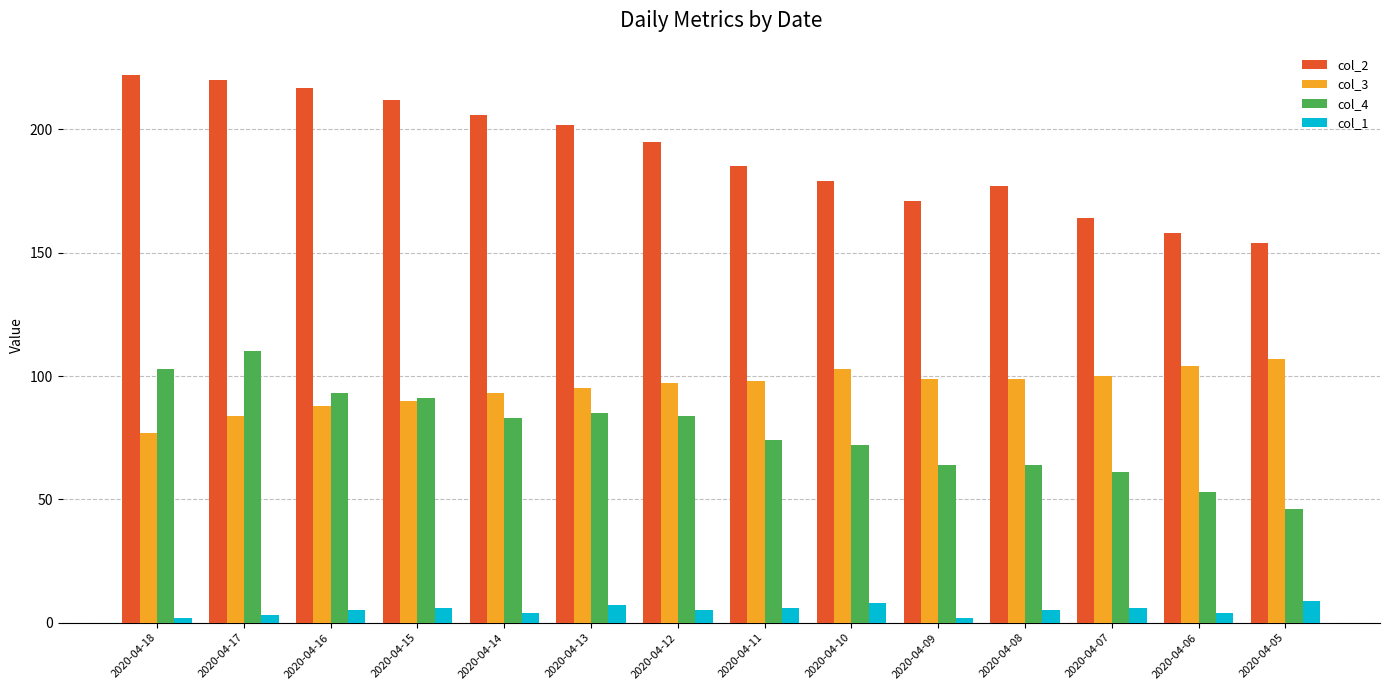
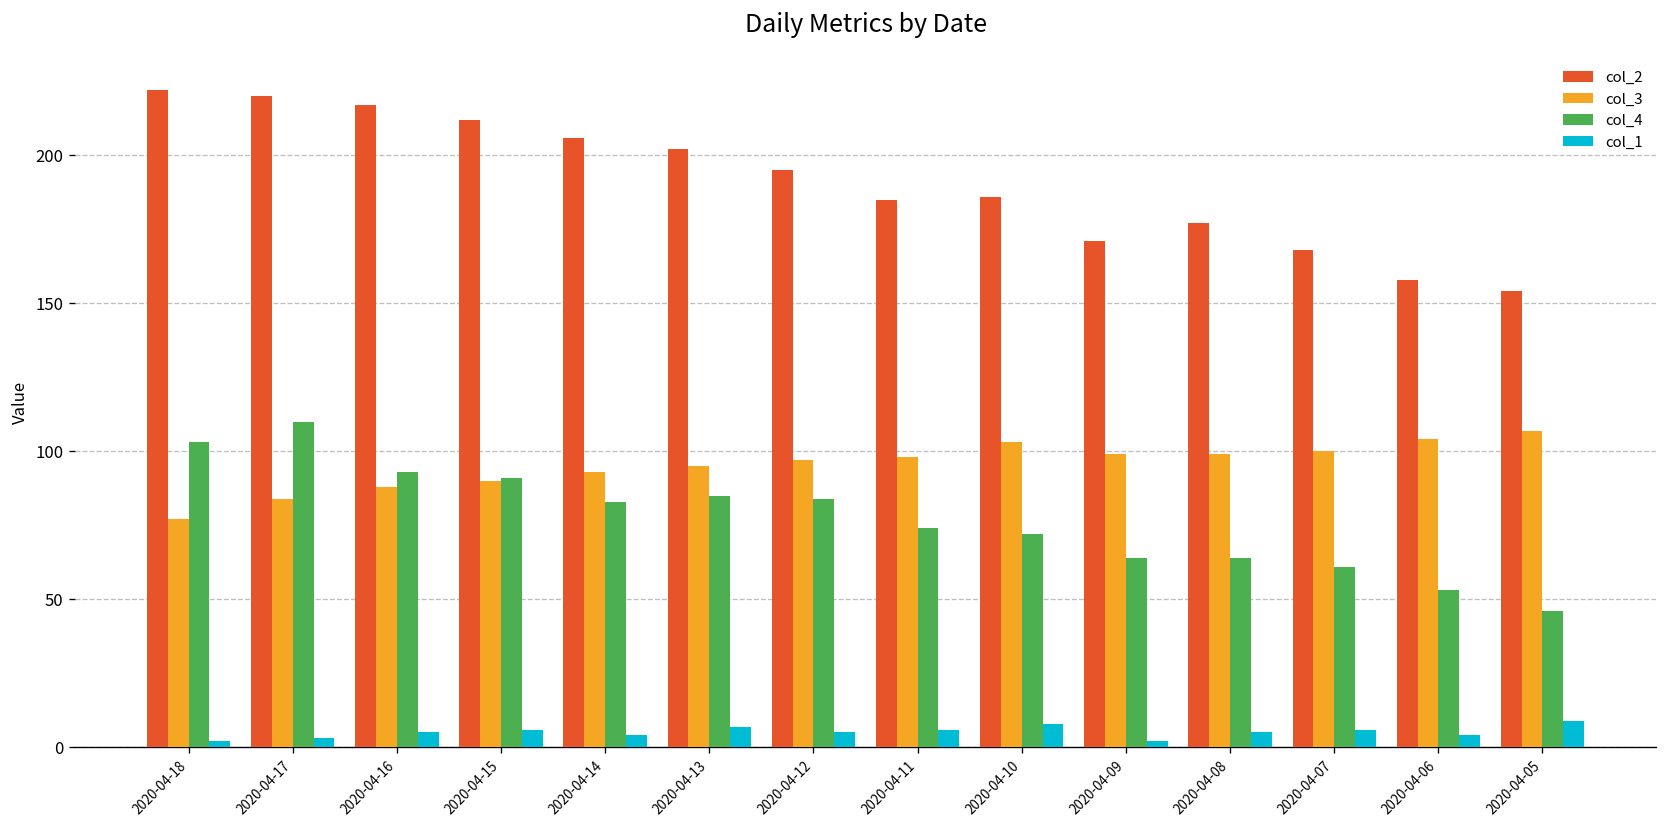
  {
    "col_2": {
      "2020-04-18": 222,
      "2020-04-17": 220,
      "2020-04-16": 217,
      "2020-04-15": 212,
      "2020-04-14": 206,
      "2020-04-13": 202,
      "2020-04-12": 195,
      "2020-04-11": 185,
-     "2020-04-10": 179,
+     "2020-04-10": 186,
      "2020-04-09": 171,
      "2020-04-08": 177,
-     "2020-04-07": 164,
+     "2020-04-07": 168,
      "2020-04-06": 158,
      "2020-04-05": 154
    },
    "col_3": {
      "2020-04-18": 77,
      "2020-04-17": 84,
      "2020-04-16": 88,
      "2020-04-15": 90,
      "2020-04-14": 93,
      "2020-04-13": 95,
      "2020-04-12": 97,
      "2020-04-11": 98,
      "2020-04-10": 103,
      "2020-04-09": 99,
      "2020-04-08": 99,
      "2020-04-07": 100,
      "2020-04-06": 104,
      "2020-04-05": 107
    },
    "col_4": {
      "2020-04-18": 103,
      "2020-04-17": 110,
      "2020-04-16": 93,
      "2020-04-15": 91,
      "2020-04-14": 83,
      "2020-04-13": 85,
      "2020-04-12": 84,
      "2020-04-11": 74,
      "2020-04-10": 72,
      "2020-04-09": 64,
      "2020-04-08": 64,
      "2020-04-07": 61,
      "2020-04-06": 53,
      "2020-04-05": 46
    },
    "col_1": {
      "2020-04-18": 2,
      "2020-04-17": 3,
      "2020-04-16": 5,
      "2020-04-15": 6,
      "2020-04-14": 4,
      "2020-04-13": 7,
      "2020-04-12": 5,
      "2020-04-11": 6,
      "2020-04-10": 8,
      "2020-04-09": 2,
      "2020-04-08": 5,
      "2020-04-07": 6,
      "2020-04-06": 4,
      "2020-04-05": 9
    }
  }
